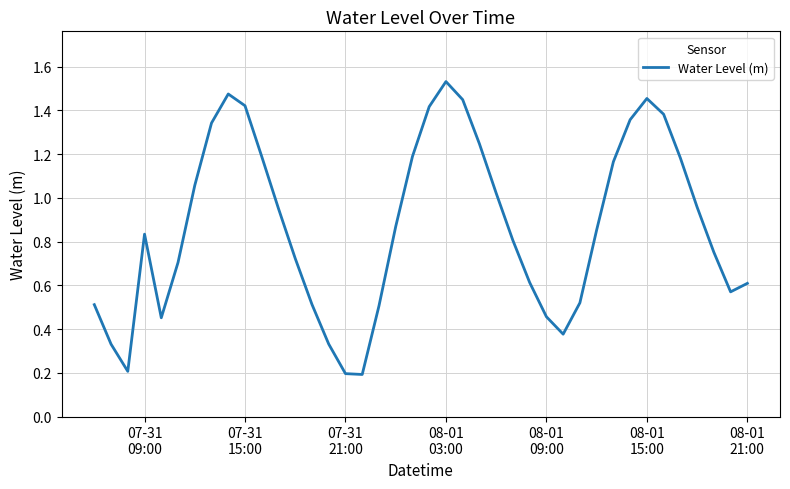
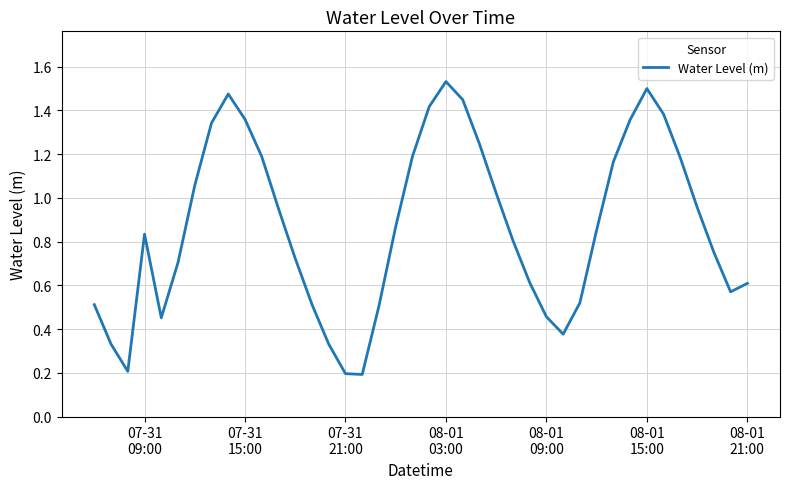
  {
    "07-31 09:00": 0.83,
-   "07-31 15:00": 1.42,
+   "07-31 15:00": 1.36,
    "07-31 21:00": 0.20,
    "08-01 03:00": 1.53,
    "08-01 09:00": 0.46,
-   "08-01 15:00": 1.45,
+   "08-01 15:00": 1.50,
    "08-01 21:00": 0.61
  }
